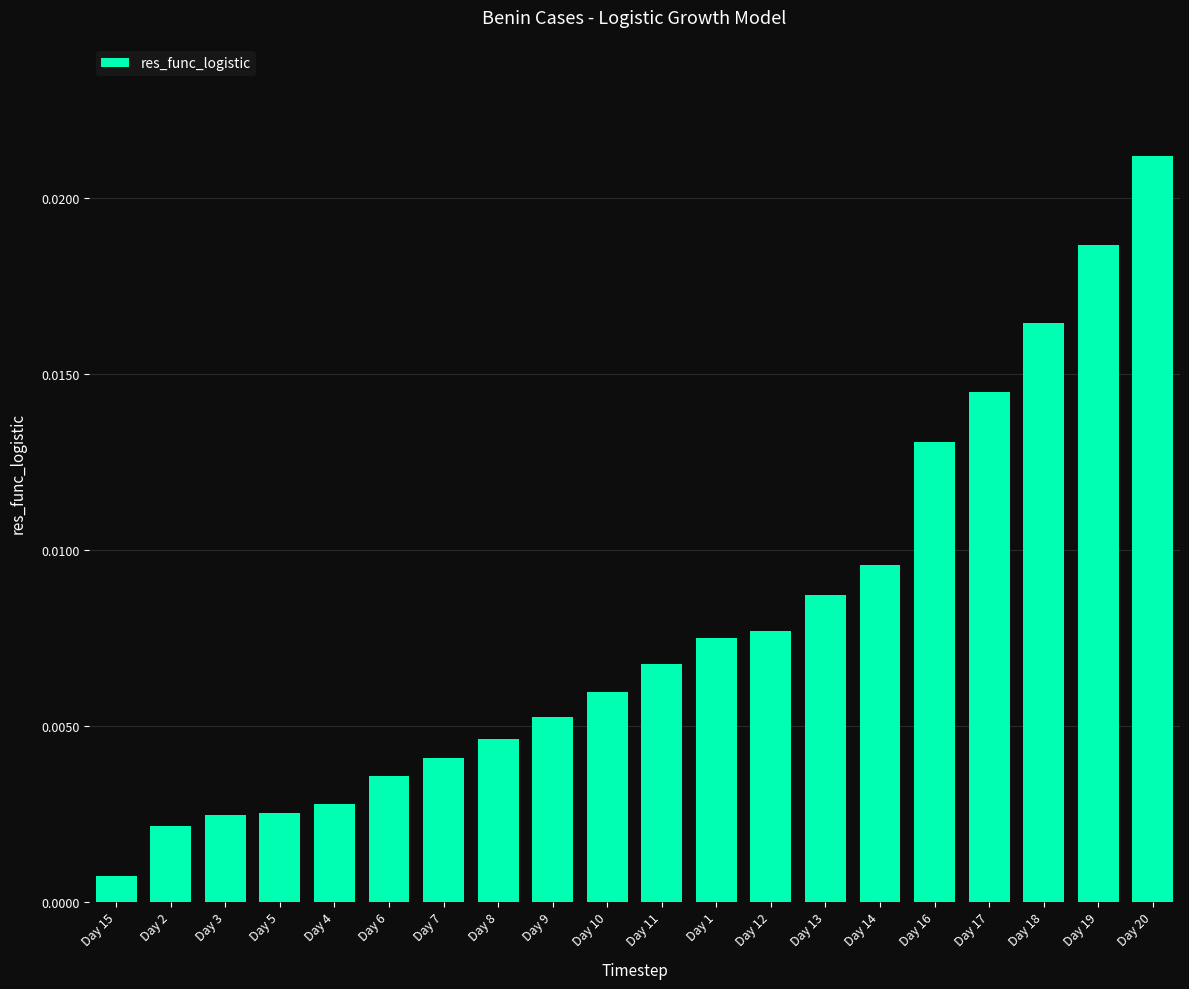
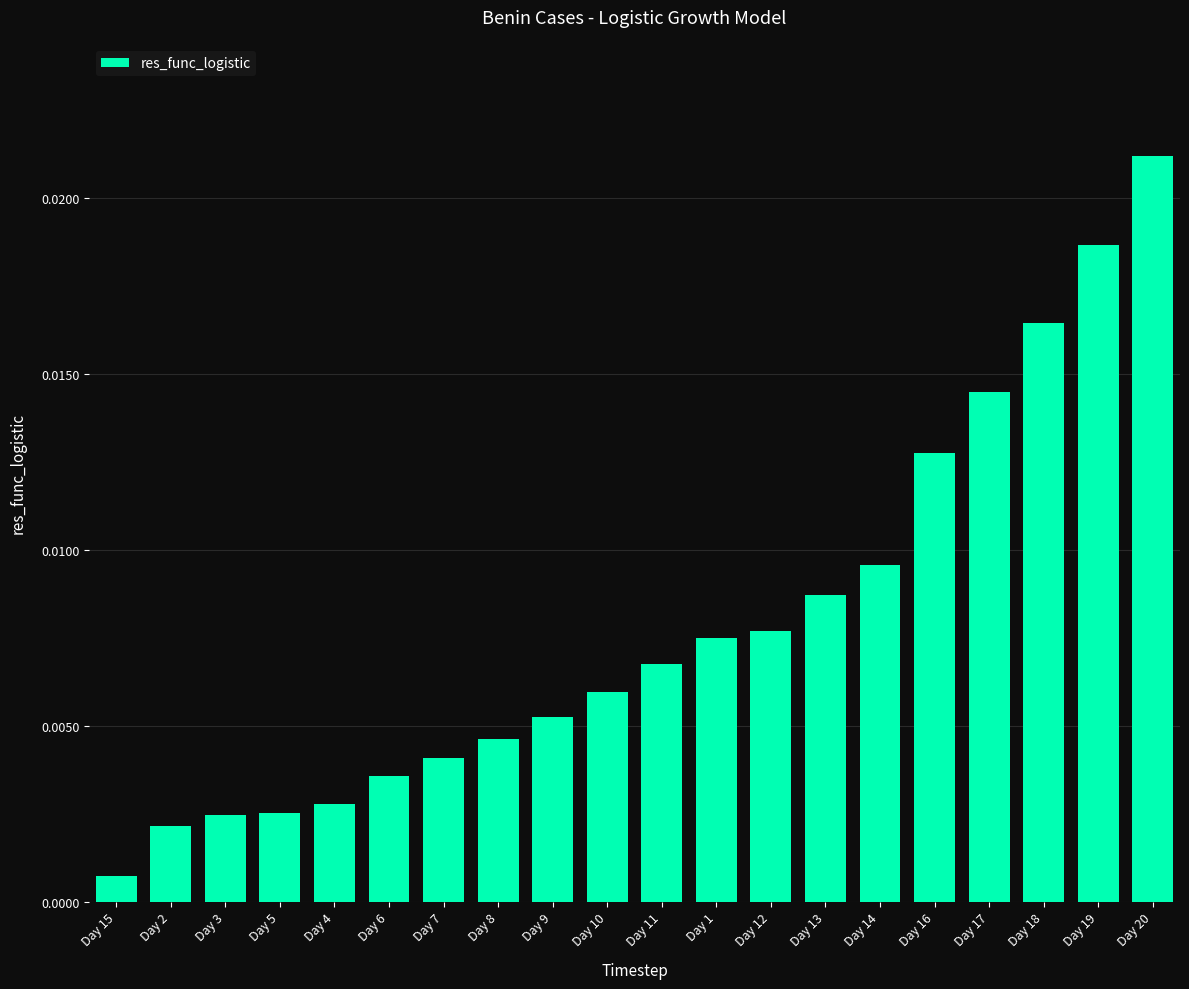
  {
    "Day 15": 0.0007,
    "Day 2": 0.0022,
    "Day 3": 0.0025,
    "Day 5": 0.0025,
    "Day 4": 0.0028,
    "Day 6": 0.0036,
    "Day 7": 0.0041,
    "Day 8": 0.0046,
    "Day 9": 0.0053,
    "Day 10": 0.0060,
    "Day 11": 0.0068,
    "Day 1": 0.0075,
    "Day 12": 0.0077,
    "Day 13": 0.0087,
    "Day 14": 0.0096,
-   "Day 16": 0.0131,
+   "Day 16": 0.0128,
    "Day 17": 0.0145,
    "Day 18": 0.0165,
    "Day 19": 0.0187,
    "Day 20": 0.0212
  }
